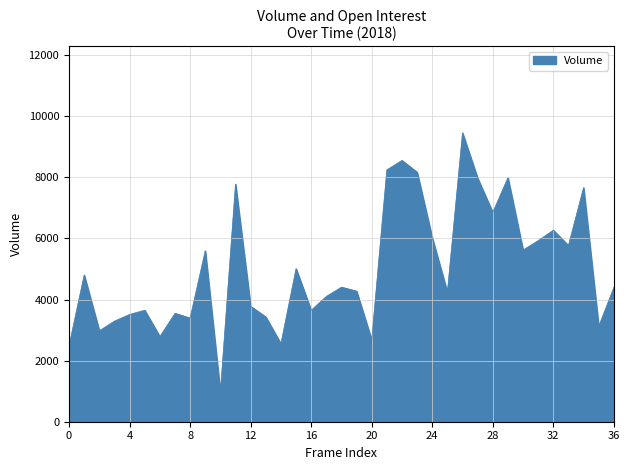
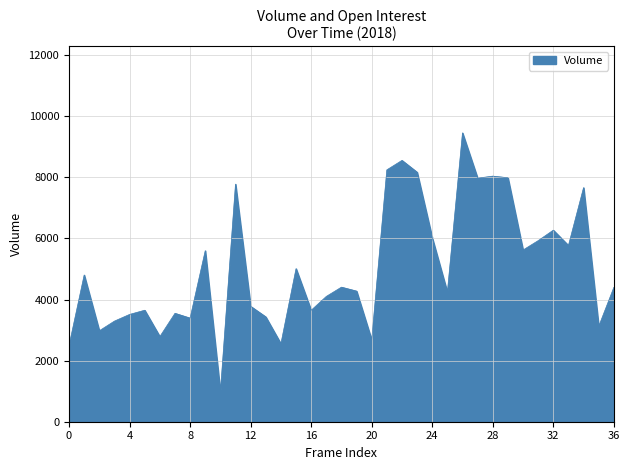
  {
    "0": 2500,
    "4": 3500,
    "8": 3400,
    "12": 3800,
    "16": 3600,
    "20": 2700,
    "24": 6000,
-   "28": 6900,
+   "28": 8000,
    "32": 6300,
    "36": 4400
  }
